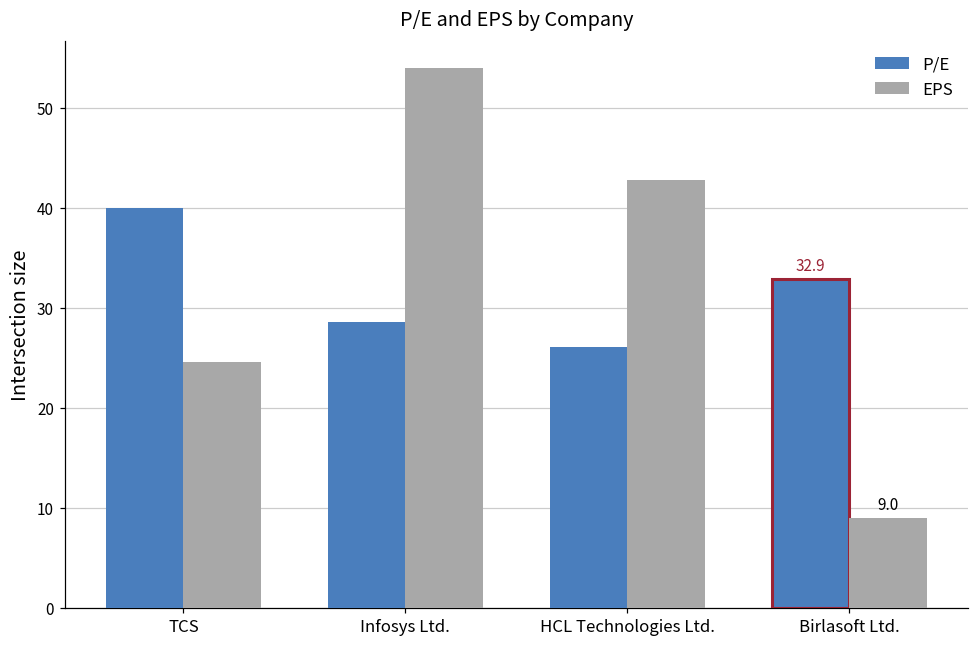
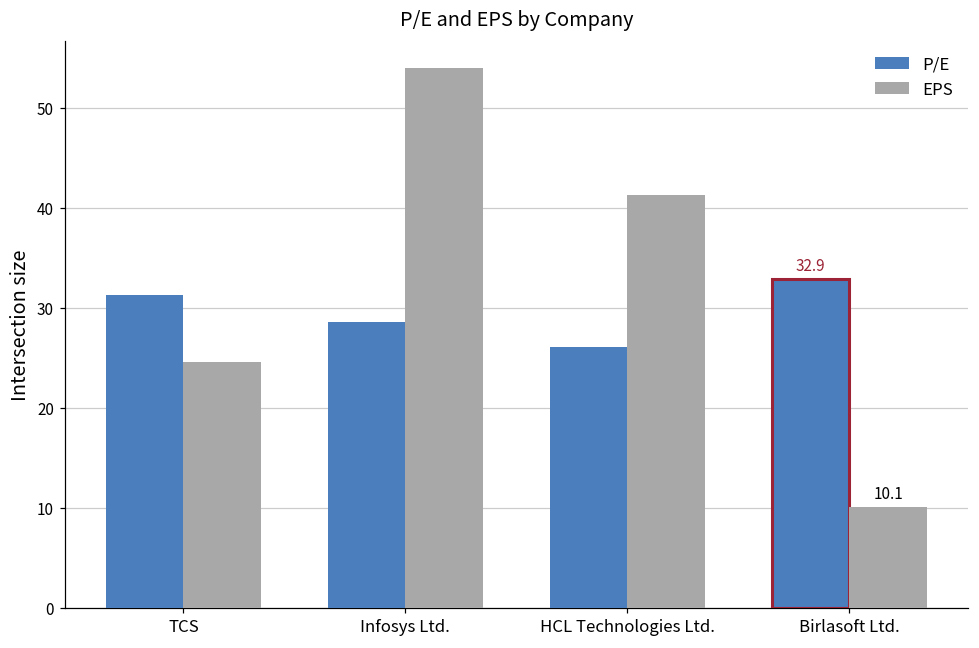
  {
    "P/E": {
-     "TCS": 40,
+     "TCS": 31,
      "Infosys Ltd.": 29,
      "HCL Technologies Ltd.": 26
    },
    "EPS": {
-     "HCL Technologies Ltd.": 43,
-     "Birlasoft Ltd.": 9.0
+     "HCL Technologies Ltd.": 41,
+     "Birlasoft Ltd.": 10.1
    }
  }
